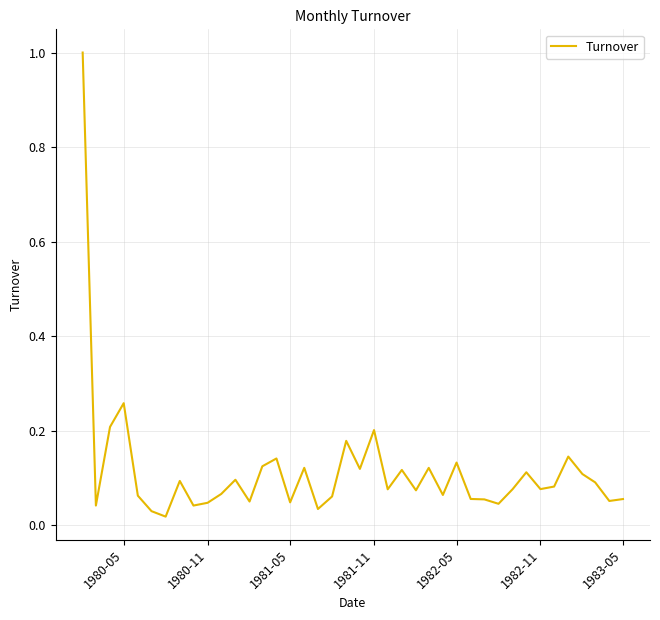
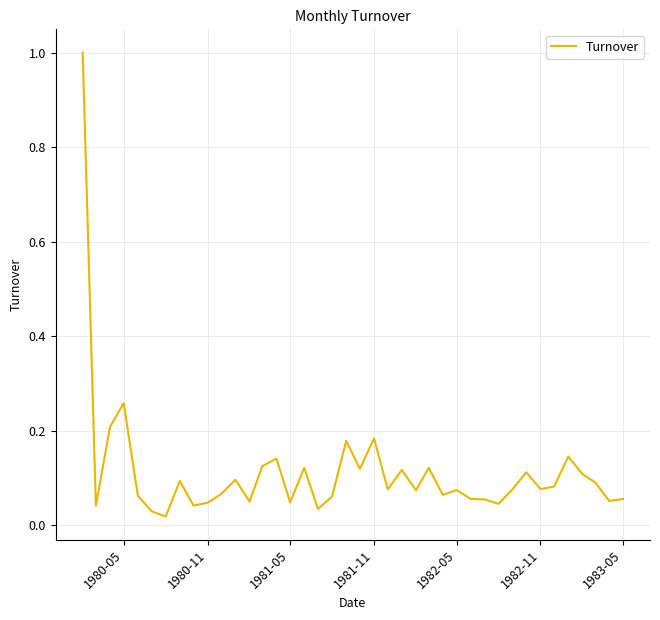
  {
    "1980-05": 0.26,
    "1980-11": 0.05,
    "1981-05": 0.05,
-   "1981-11": 0.20,
-   "1982-05": 0.13,
+   "1981-11": 0.18,
+   "1982-05": 0.07,
    "1982-11": 0.08,
    "1983-05": 0.06
  }
